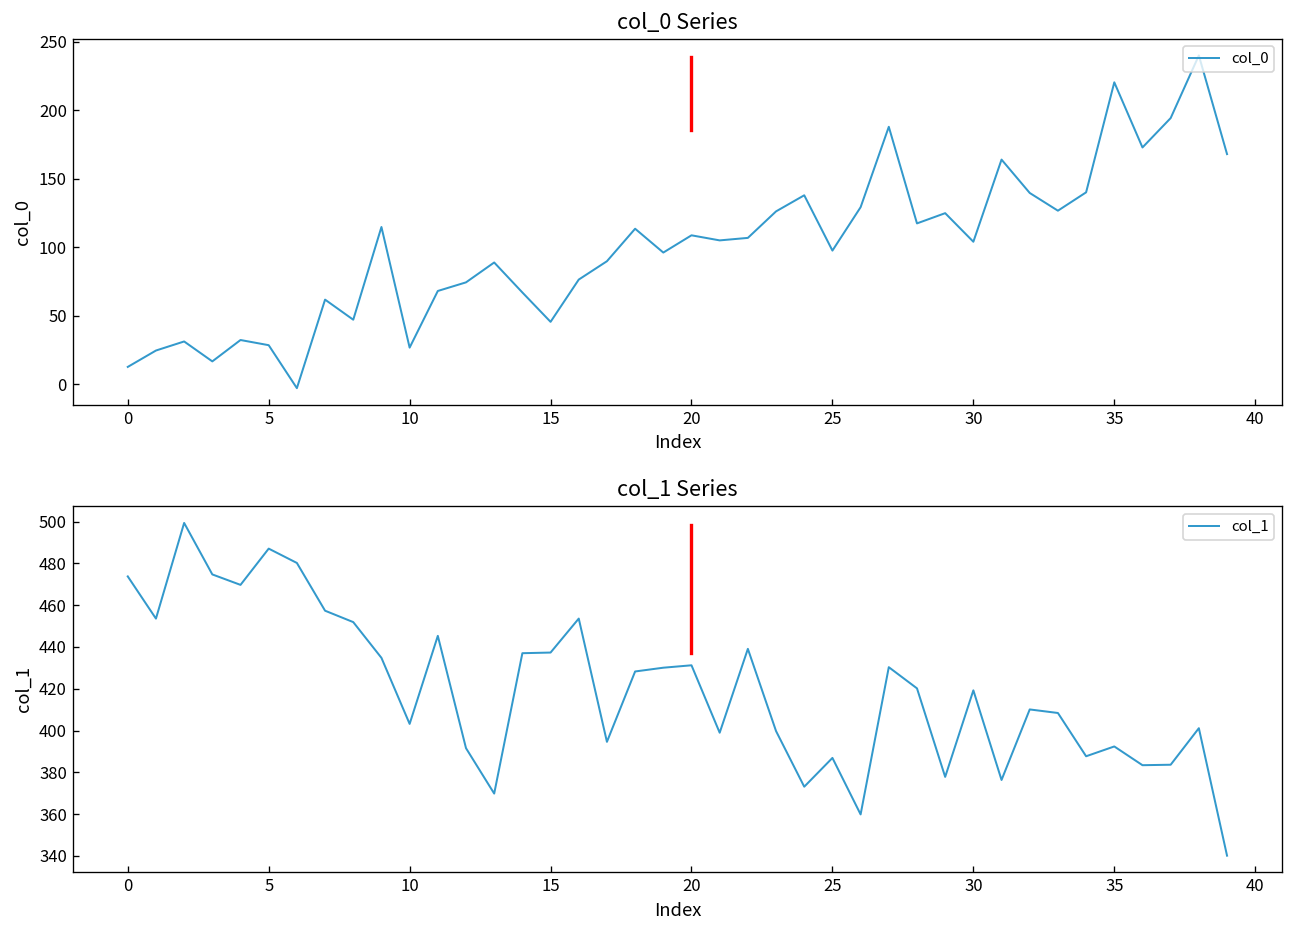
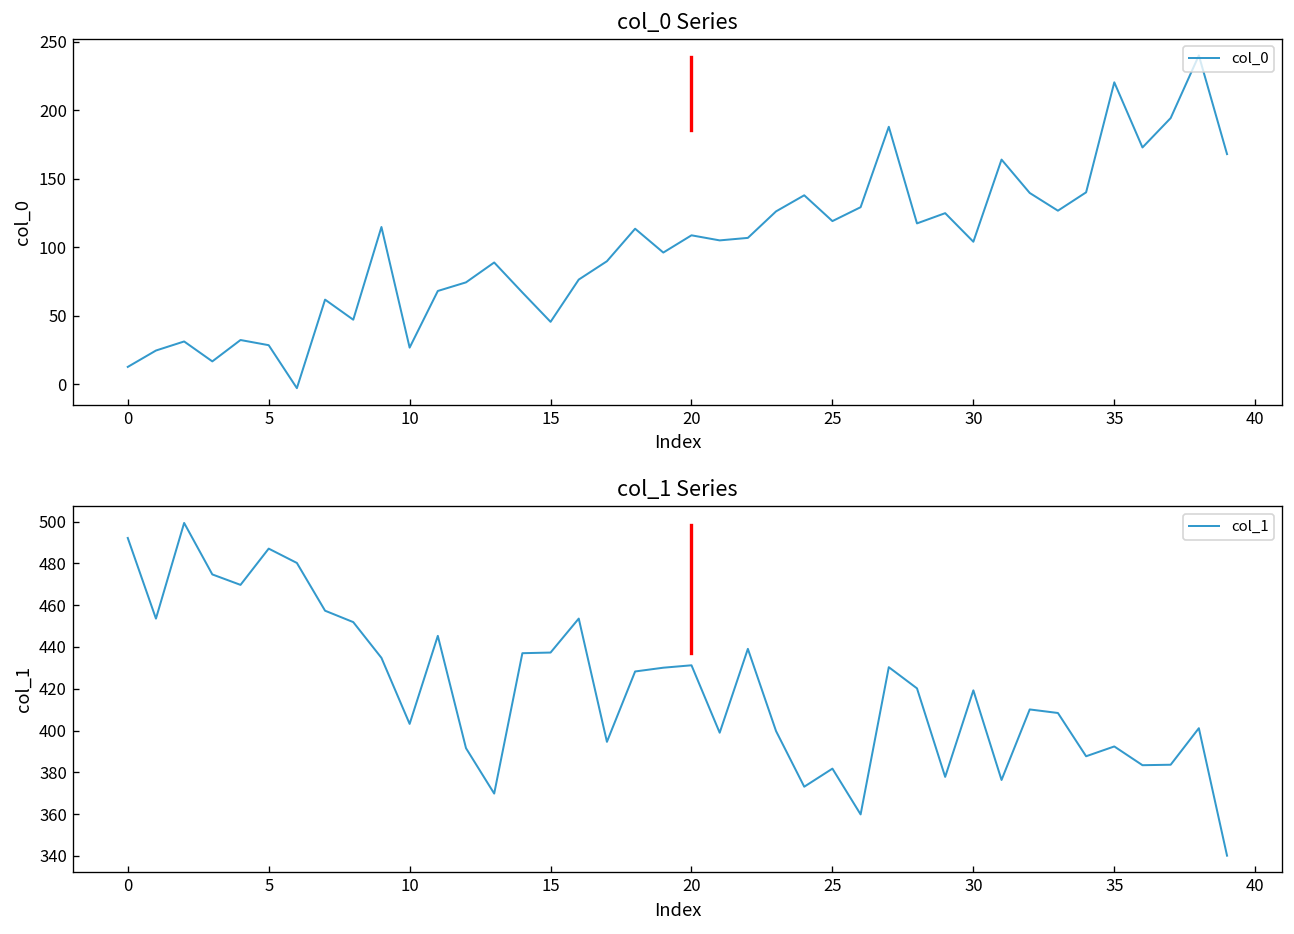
  {
    "col_0 Series": {
      "0": 13,
      "5": 29,
      "10": 27,
      "15": 46,
      "20": 109,
-     "25": 98,
+     "25": 119,
      "30": 104,
      "35": 220
    },
    "col_1 Series": {
-     "0": 474,
+     "0": 492,
      "5": 487,
      "10": 403,
      "15": 437,
      "20": 431,
-     "25": 387,
+     "25": 382,
      "30": 419,
      "35": 392
    }
  }
